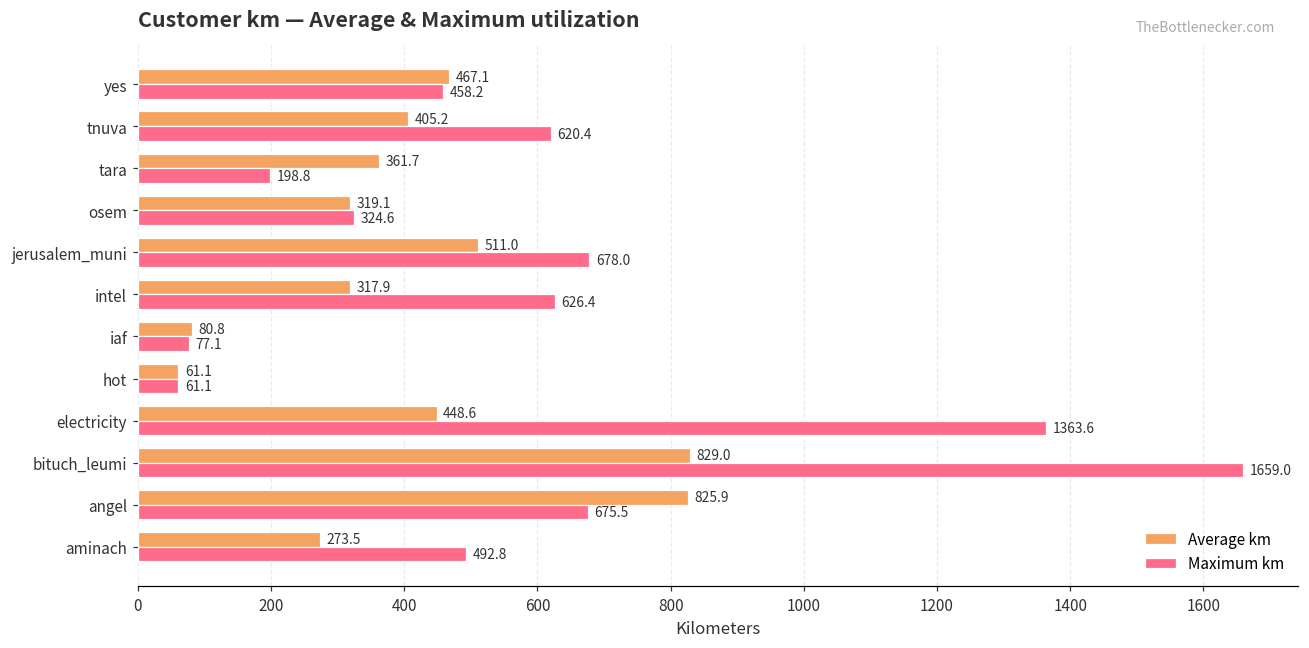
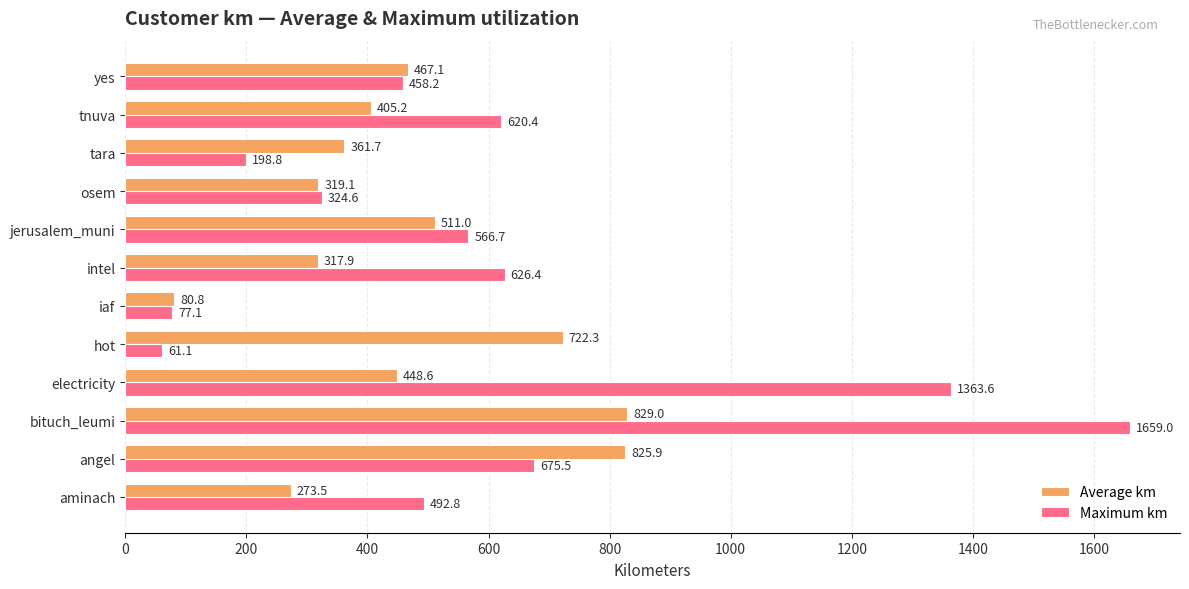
  {
    "Average km": {
      "yes": 467.1,
      "tnuva": 405.2,
      "tara": 361.7,
      "osem": 319.1,
      "jerusalem_muni": 511.0,
      "intel": 317.9,
      "iaf": 80.8,
-     "hot": 61.1,
+     "hot": 722.3,
      "electricity": 448.6,
      "bituch_leumi": 829.0,
      "angel": 825.9,
      "aminach": 273.5
    },
    "Maximum km": {
      "yes": 458.2,
      "tnuva": 620.4,
      "tara": 198.8,
      "osem": 324.6,
-     "jerusalem_muni": 678.0,
+     "jerusalem_muni": 566.7,
      "intel": 626.4,
      "iaf": 77.1,
      "hot": 61.1,
      "electricity": 1363.6,
      "bituch_leumi": 1659.0,
      "angel": 675.5,
      "aminach": 492.8
    }
  }
